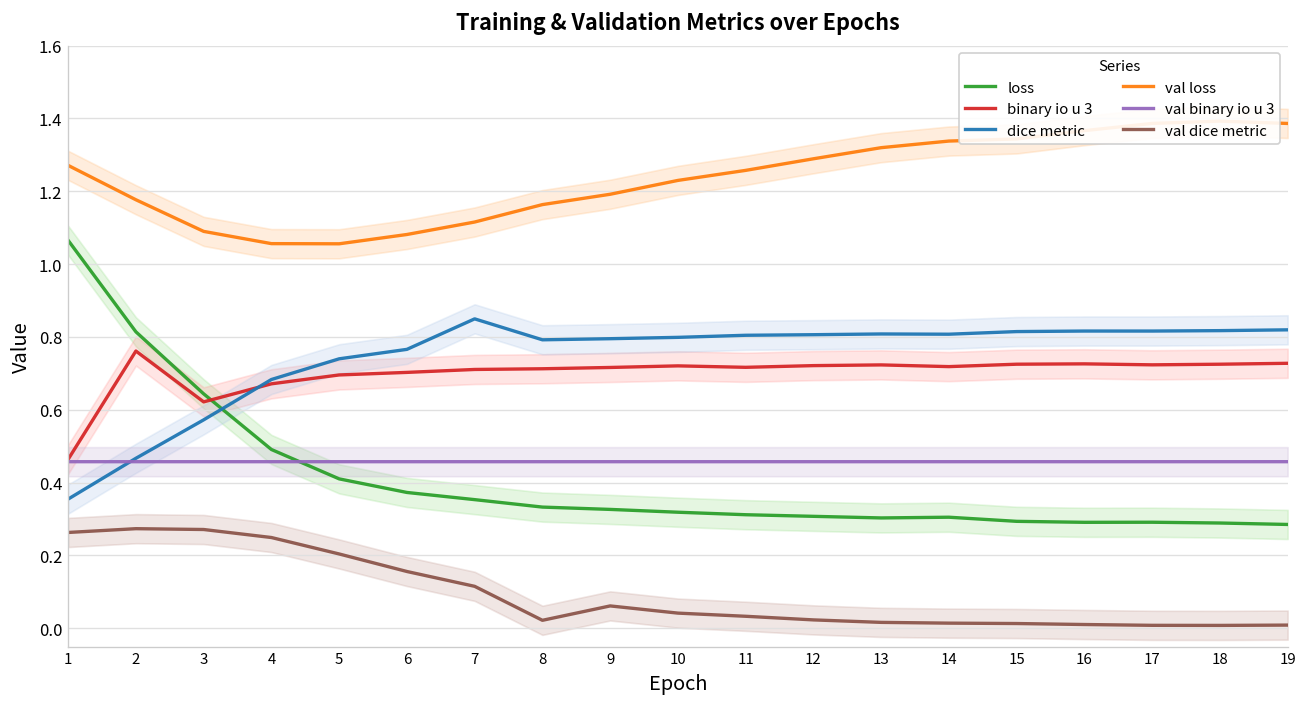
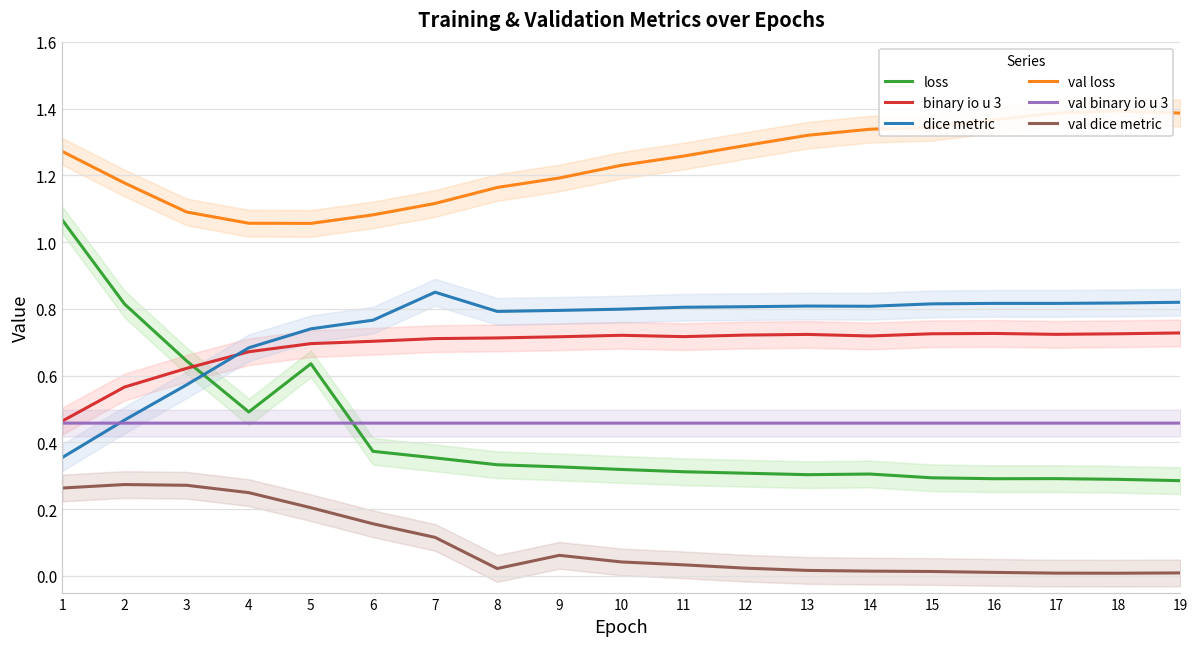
  {
    "loss": {
      "1": 1.07,
      "2": 0.81,
      "3": 0.64,
-     "5": 0.41,
+     "5": 0.64,
      "6": 0.37,
      "7": 0.35,
      "8": 0.33,
      "9": 0.33,
      "10": 0.32,
      "11": 0.31,
      "12": 0.31,
      "13": 0.30,
      "14": 0.31,
      "15": 0.29,
      "16": 0.29,
      "17": 0.29,
      "18": 0.29,
      "19": 0.29
    },
    "binary io u 3": {
-     "2": 0.76,
+     "2": 0.57,
      "3": 0.62,
      "4": 0.67,
      "5": 0.70,
      "6": 0.70,
      "7": 0.71,
      "8": 0.71,
      "9": 0.72,
      "10": 0.72,
      "11": 0.72,
      "12": 0.72,
      "13": 0.72,
      "14": 0.72,
      "15": 0.73,
      "16": 0.73,
      "17": 0.72,
      "18": 0.73,
      "19": 0.73
    },
    "dice metric": {
      "1": 0.35,
      "2": 0.47,
      "3": 0.57,
      "4": 0.68,
      "6": 0.77,
      "7": 0.85,
      "8": 0.79,
      "9": 0.80,
      "10": 0.80,
      "11": 0.80,
      "12": 0.81,
      "13": 0.81,
      "14": 0.81,
      "15": 0.81,
      "16": 0.82,
      "17": 0.82,
      "18": 0.82,
      "19": 0.82
    },
    "val loss": {
      "1": 1.27,
      "2": 1.18,
      "3": 1.09,
      "4": 1.06,
      "5": 1.06,
      "6": 1.08,
      "7": 1.12,
      "8": 1.16,
      "9": 1.19,
      "10": 1.23,
      "11": 1.26,
      "12": 1.29,
      "13": 1.32,
      "14": 1.34,
      "19": 1.39
    },
    "val binary io u 3": {
      "2": 0.46,
      "3": 0.46,
      "4": 0.46,
      "6": 0.46,
      "7": 0.46,
      "8": 0.46,
      "9": 0.46,
      "10": 0.46,
      "11": 0.46,
      "12": 0.46,
      "13": 0.46,
      "14": 0.46,
      "15": 0.46,
      "16": 0.46,
      "17": 0.46,
      "18": 0.46,
      "19": 0.46
    },
    "val dice metric": {
      "1": 0.26,
      "2": 0.27,
      "3": 0.27,
      "4": 0.25,
      "5": 0.20,
      "6": 0.16,
      "7": 0.12,
      "8": 0.02,
      "9": 0.06,
      "10": 0.04,
      "11": 0.03,
      "12": 0.02,
      "13": 0.02,
      "14": 0.01,
      "15": 0.01,
      "16": 0.01,
      "17": 0.01,
      "18": 0.01,
      "19": 0.01
    }
  }
